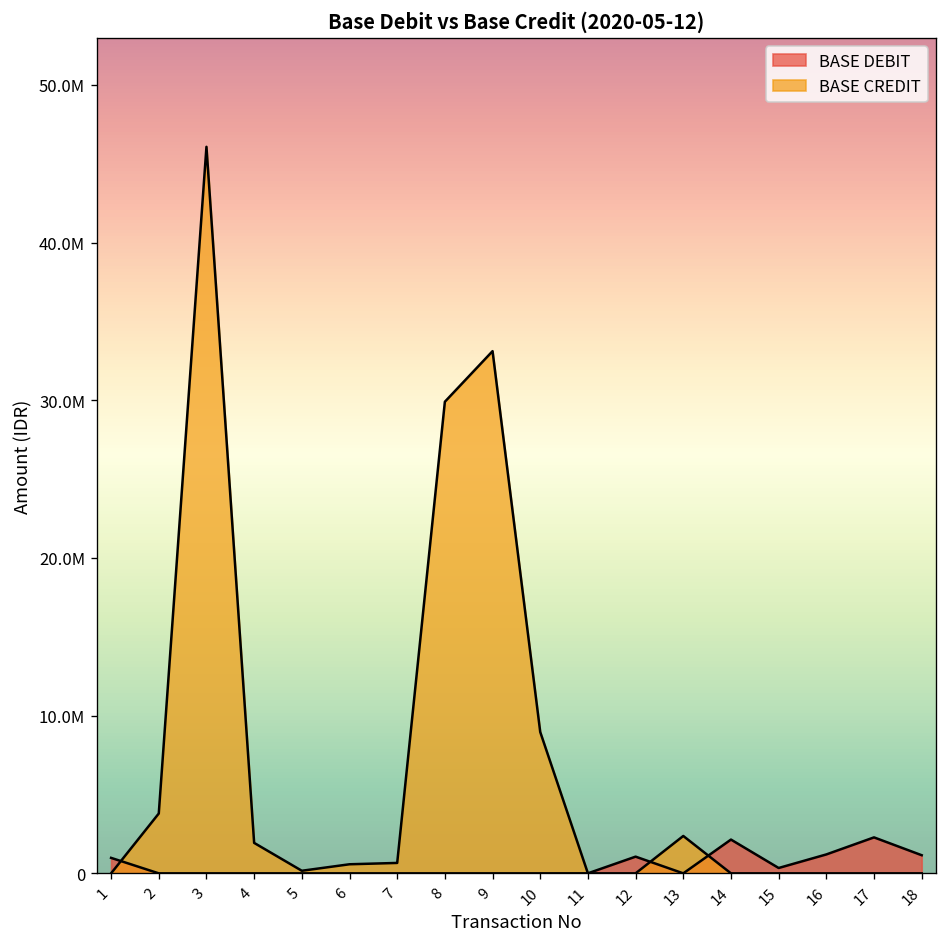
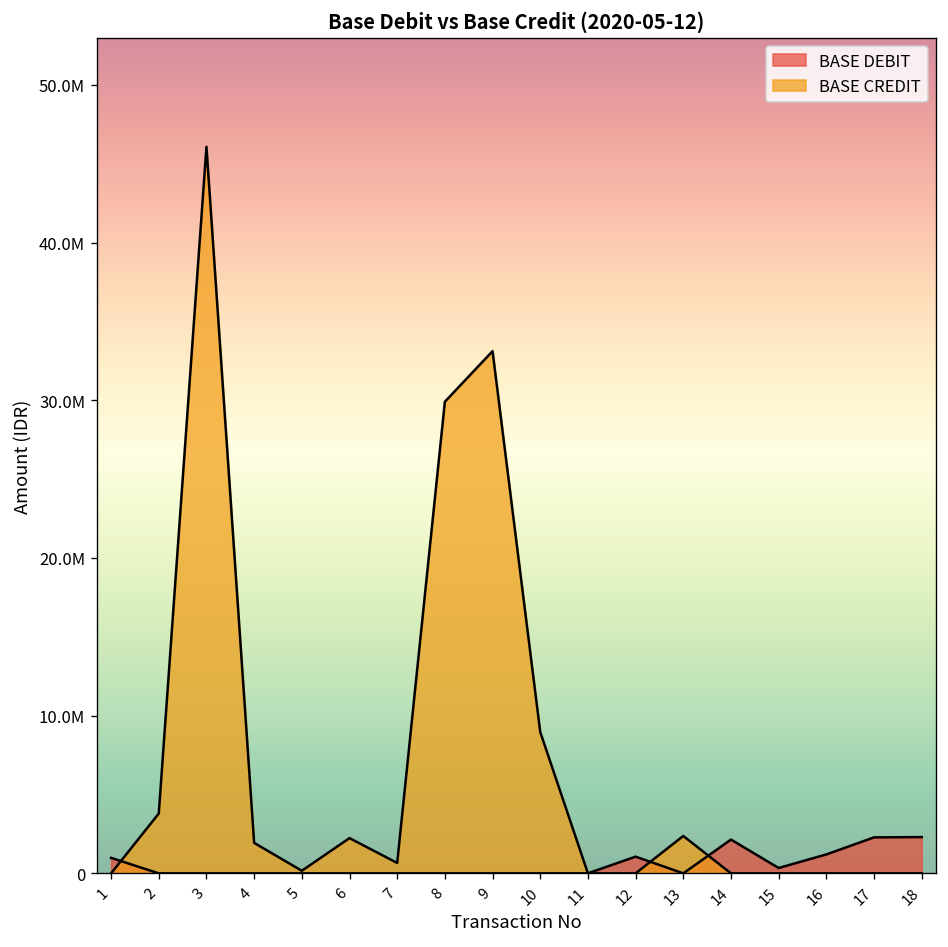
  {
    "BASE DEBIT": {
      "1": 1000000,
      "2": 0,
      "3": 0,
      "4": 0,
      "6": 0,
      "7": 0,
      "8": 0,
      "9": 0,
      "10": 0,
      "12": 1100000,
      "13": 0,
      "14": 2100000,
      "15": 300000,
      "16": 1200000,
      "17": 2300000,
-     "18": 1200000
+     "18": 2300000
    },
    "BASE CREDIT": {
      "1": 0,
      "2": 3800000,
      "3": 46100000,
      "4": 1900000,
-     "6": 600000,
+     "6": 2200000,
      "7": 700000,
      "8": 29900000,
      "9": 33100000,
      "10": 9000000,
      "12": 0,
      "13": 2400000,
      "14": 0,
      "15": 0,
      "16": 0,
      "17": 0,
      "18": 0
    }
  }
